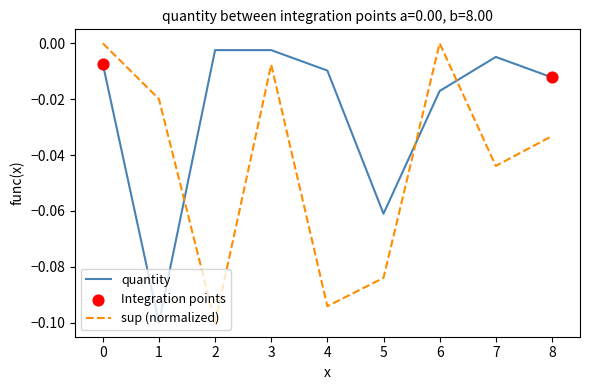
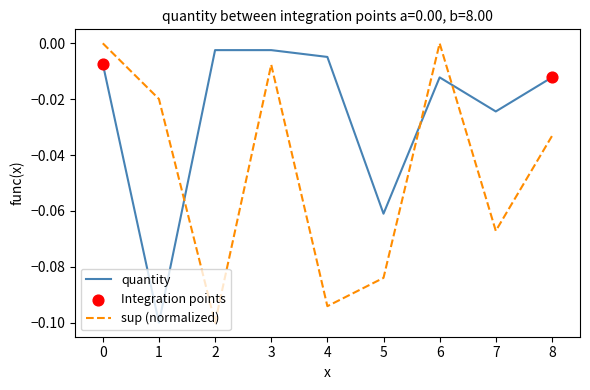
  {
    "quantity": {
      "2": -0.002,
      "3": -0.002,
-     "4": -0.010,
+     "4": -0.005,
      "5": -0.061,
-     "6": -0.017,
-     "7": -0.005
+     "6": -0.012,
+     "7": -0.024
    },
    "sup (normalized)": {
      "0": 0.000,
      "1": -0.020,
      "3": -0.008,
      "4": -0.094,
      "5": -0.084,
      "6": 0.000,
-     "7": -0.044,
+     "7": -0.067,
      "8": -0.033
    }
  }
